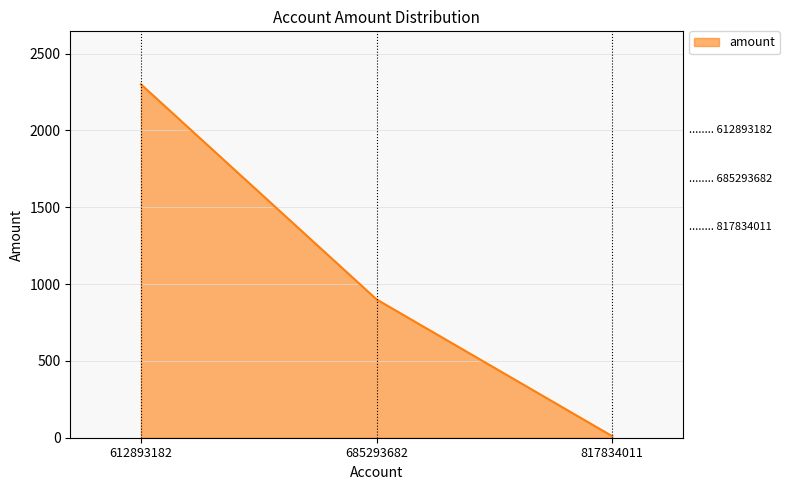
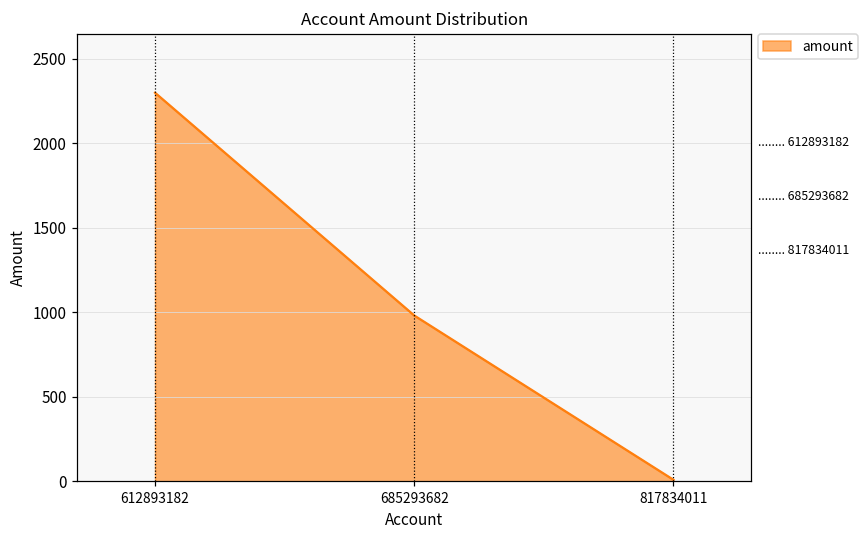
  {
    "612893182": 2300,
-   "685293682": 900,
+   "685293682": 980,
    "817834011": 10
  }
